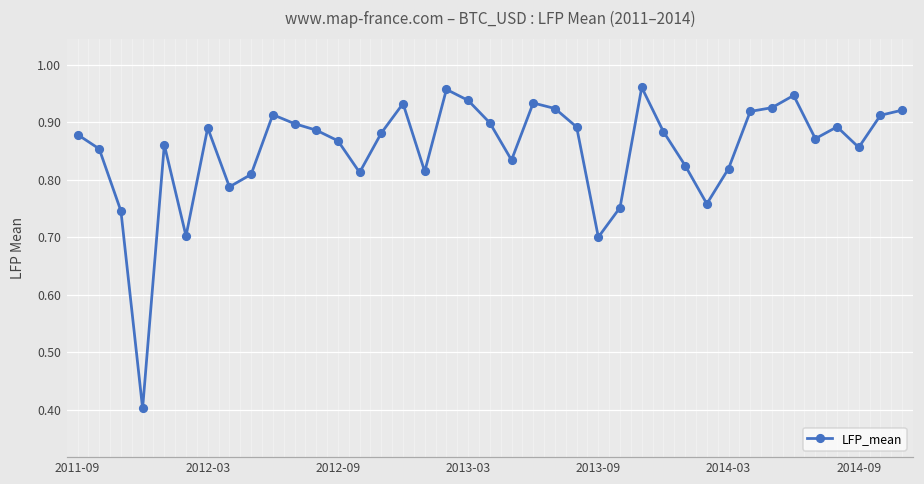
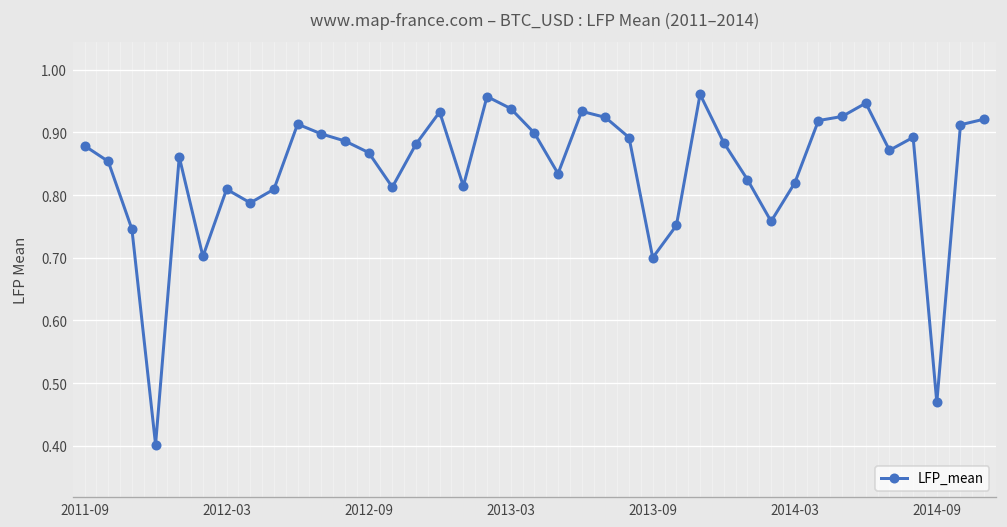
  {
    "2011-09": 0.88,
-   "2012-03": 0.89,
+   "2012-03": 0.81,
    "2012-09": 0.87,
    "2013-03": 0.94,
    "2013-09": 0.70,
    "2014-03": 0.82,
-   "2014-09": 0.86
+   "2014-09": 0.47
  }
